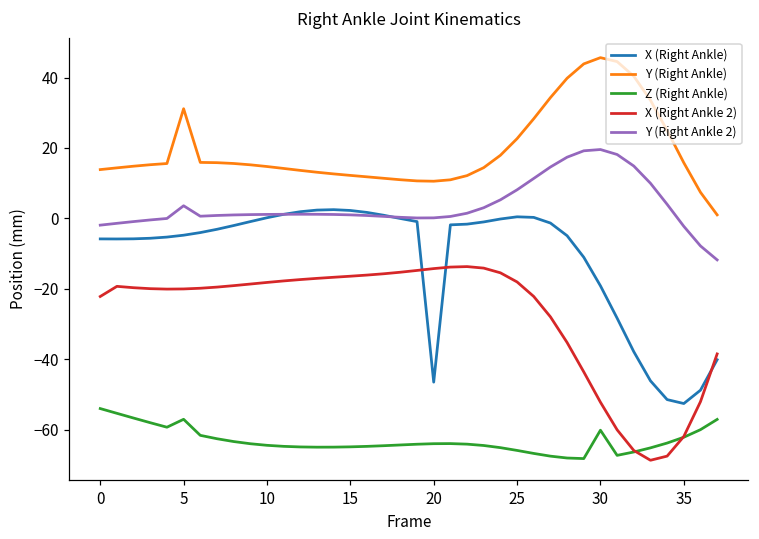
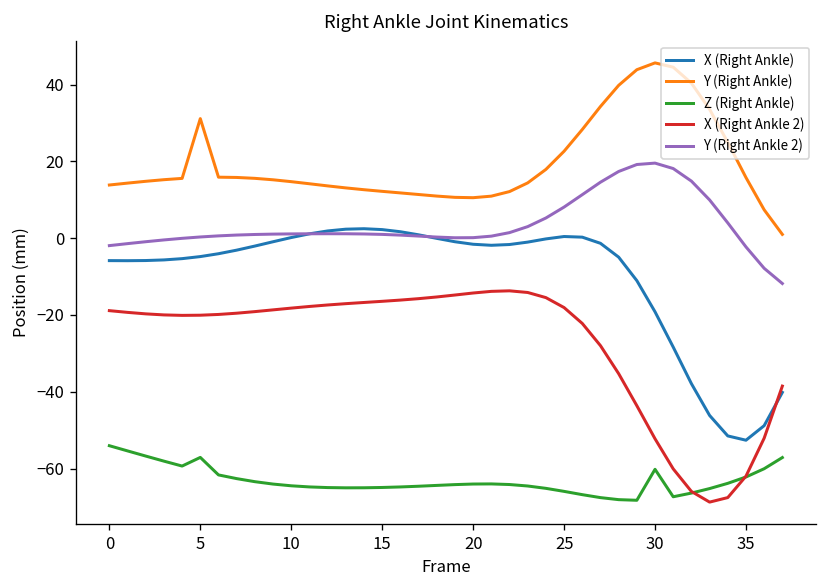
  {
    "X (Right Ankle)": {
      "0": -6,
      "5": -5,
      "10": 0,
      "15": 2,
-     "20": -47,
+     "20": -2,
      "25": 0,
      "30": -19,
      "35": -53
    },
    "Y (Right Ankle)": {
      "0": 14,
      "5": 31,
      "10": 15,
      "15": 12,
      "20": 11,
      "25": 23,
      "30": 46,
      "35": 16
    },
    "Z (Right Ankle)": {
      "0": -54,
      "5": -57,
      "10": -64,
      "15": -65,
      "20": -64,
      "25": -66,
      "30": -60
    },
    "X (Right Ankle 2)": {
-     "0": -22,
+     "0": -19,
      "5": -20,
      "10": -18,
      "15": -16,
      "20": -14,
      "25": -18,
      "30": -52
    },
    "Y (Right Ankle 2)": {
      "0": -2,
-     "5": 4,
+     "5": 0,
      "10": 1,
      "15": 1,
      "20": 0,
      "25": 8,
      "30": 20,
      "35": -2
    }
  }
